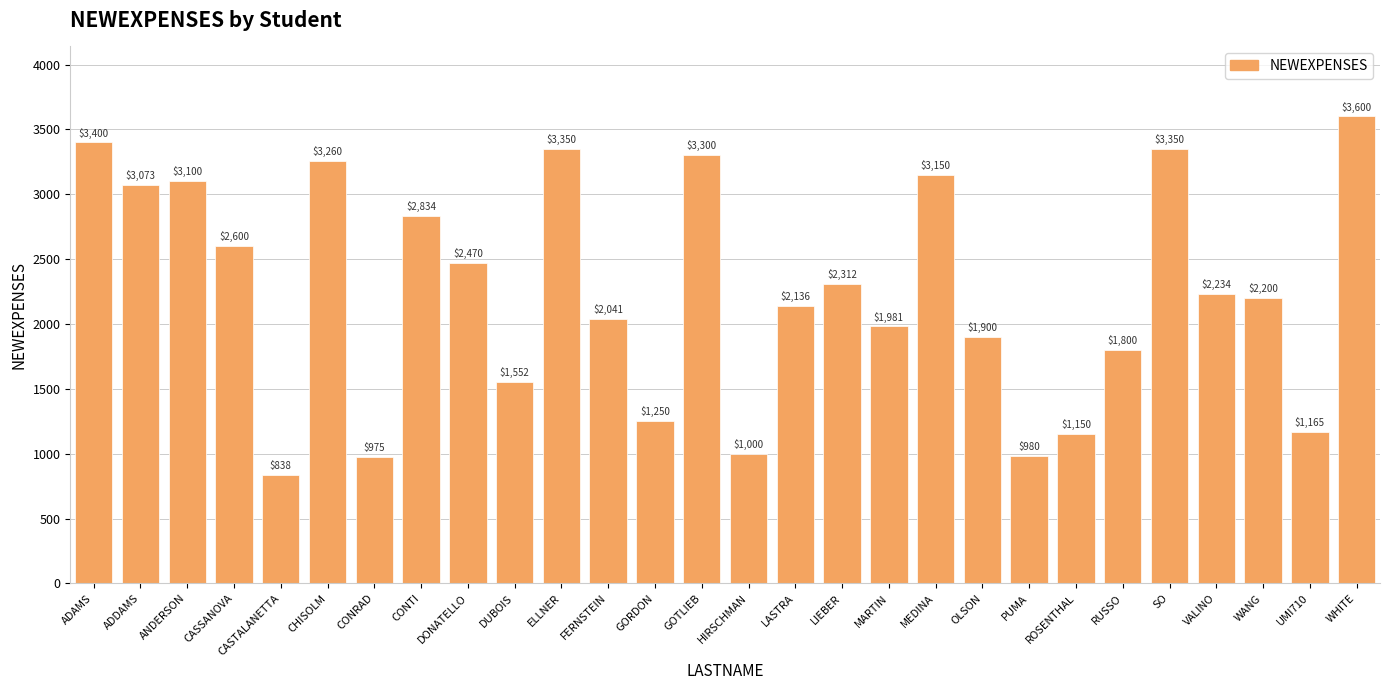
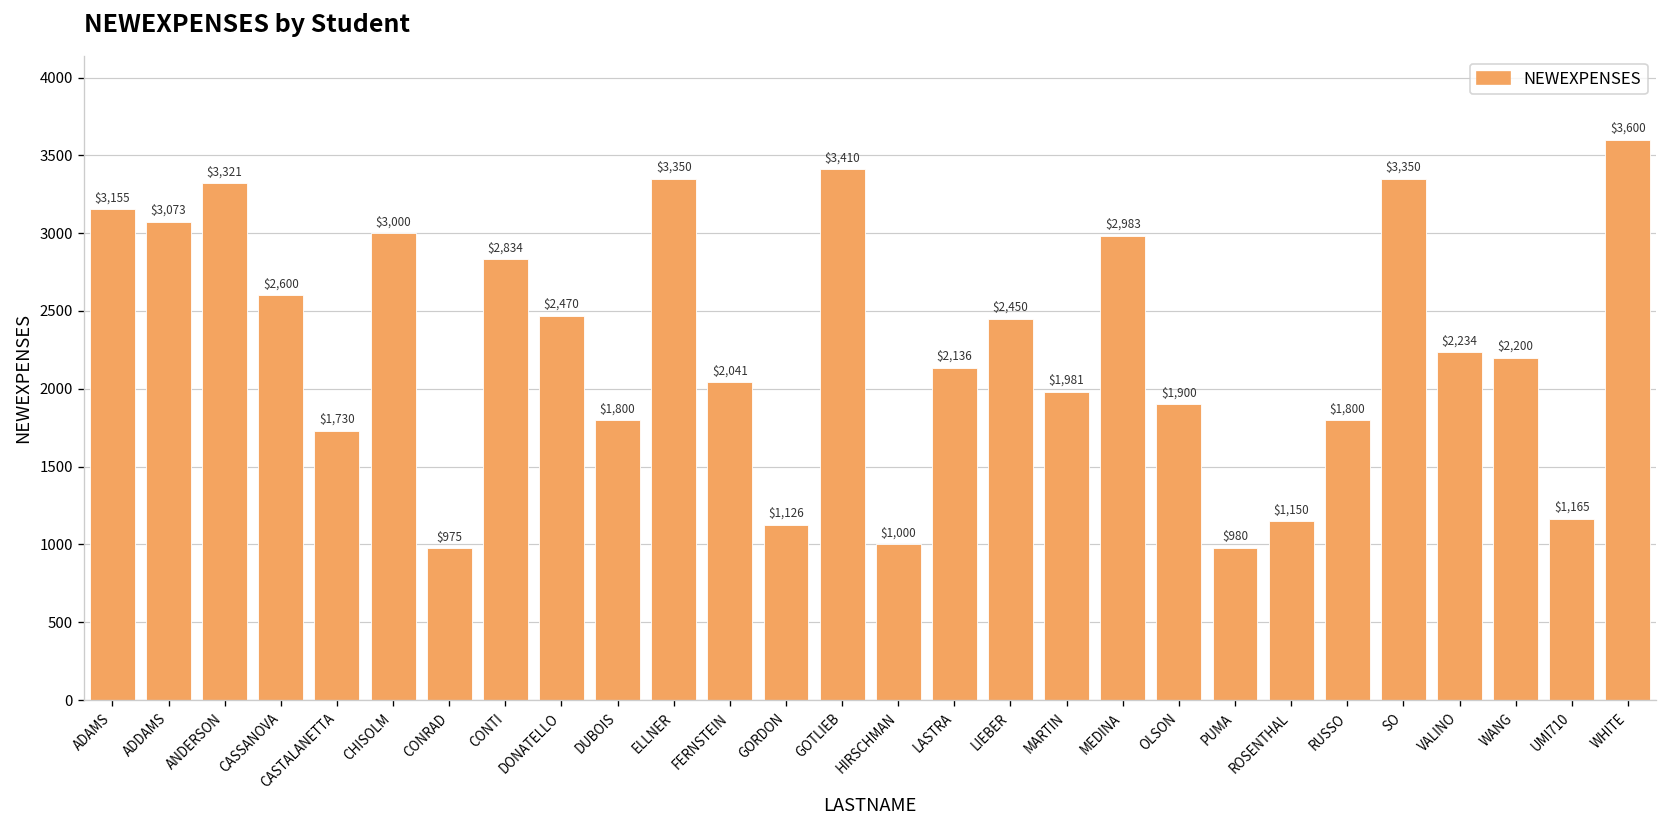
  {
-   "ADAMS": "$3,400",
+   "ADAMS": "$3,155",
    "ADDAMS": "$3,073",
-   "ANDERSON": "$3,100",
+   "ANDERSON": "$3,321",
    "CASSANOVA": "$2,600",
-   "CASTALANETTA": "$838",
-   "CHISOLM": "$3,260",
+   "CASTALANETTA": "$1,730",
+   "CHISOLM": "$3,000",
    "CONRAD": "$975",
    "CONTI": "$2,834",
    "DONATELLO": "$2,470",
-   "DUBOIS": "$1,552",
+   "DUBOIS": "$1,800",
    "ELLNER": "$3,350",
    "FERNSTEIN": "$2,041",
-   "GORDON": "$1,250",
-   "GOTLIEB": "$3,300",
+   "GORDON": "$1,126",
+   "GOTLIEB": "$3,410",
    "HIRSCHMAN": "$1,000",
    "LASTRA": "$2,136",
-   "LIEBER": "$2,312",
+   "LIEBER": "$2,450",
    "MARTIN": "$1,981",
-   "MEDINA": "$3,150",
+   "MEDINA": "$2,983",
    "OLSON": "$1,900",
    "PUMA": "$980",
    "ROSENTHAL": "$1,150",
    "RUSSO": "$1,800",
    "SO": "$3,350",
    "VALINO": "$2,234",
    "WANG": "$2,200",
    "UMI710": "$1,165",
    "WHITE": "$3,600"
  }
